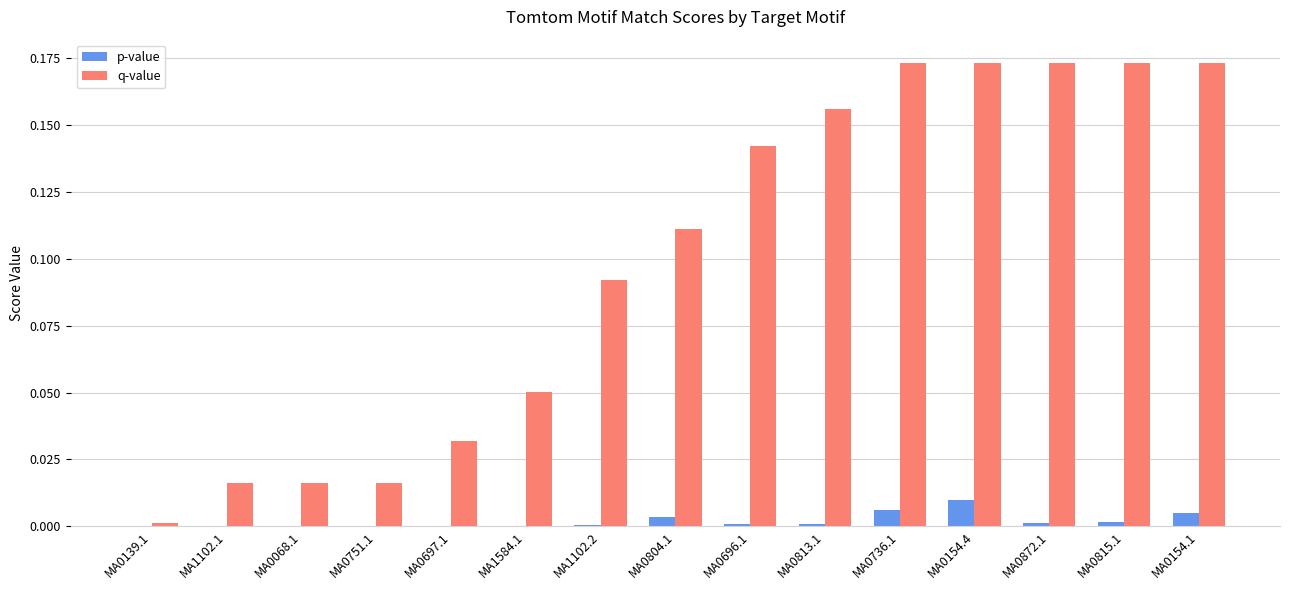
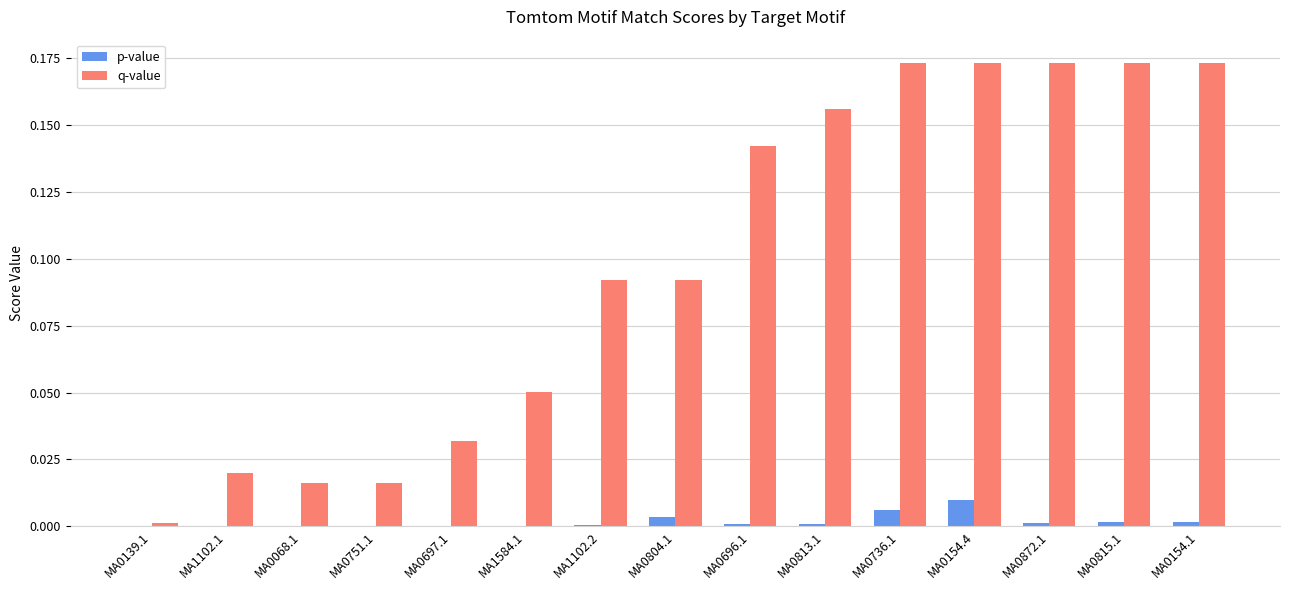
  {
    "p-value": {
      "MA0804.1": 0.003,
      "MA0736.1": 0.006,
      "MA0154.4": 0.010,
      "MA0872.1": 0.001,
      "MA0815.1": 0.002,
-     "MA0154.1": 0.005
+     "MA0154.1": 0.002
    },
    "q-value": {
      "MA0139.1": 0.001,
-     "MA1102.1": 0.016,
+     "MA1102.1": 0.020,
      "MA0068.1": 0.016,
      "MA0751.1": 0.016,
      "MA0697.1": 0.032,
      "MA1584.1": 0.050,
      "MA1102.2": 0.092,
-     "MA0804.1": 0.111,
+     "MA0804.1": 0.092,
      "MA0696.1": 0.142,
      "MA0813.1": 0.156,
      "MA0736.1": 0.173,
      "MA0154.4": 0.173,
      "MA0872.1": 0.173,
      "MA0815.1": 0.173,
      "MA0154.1": 0.173
    }
  }
